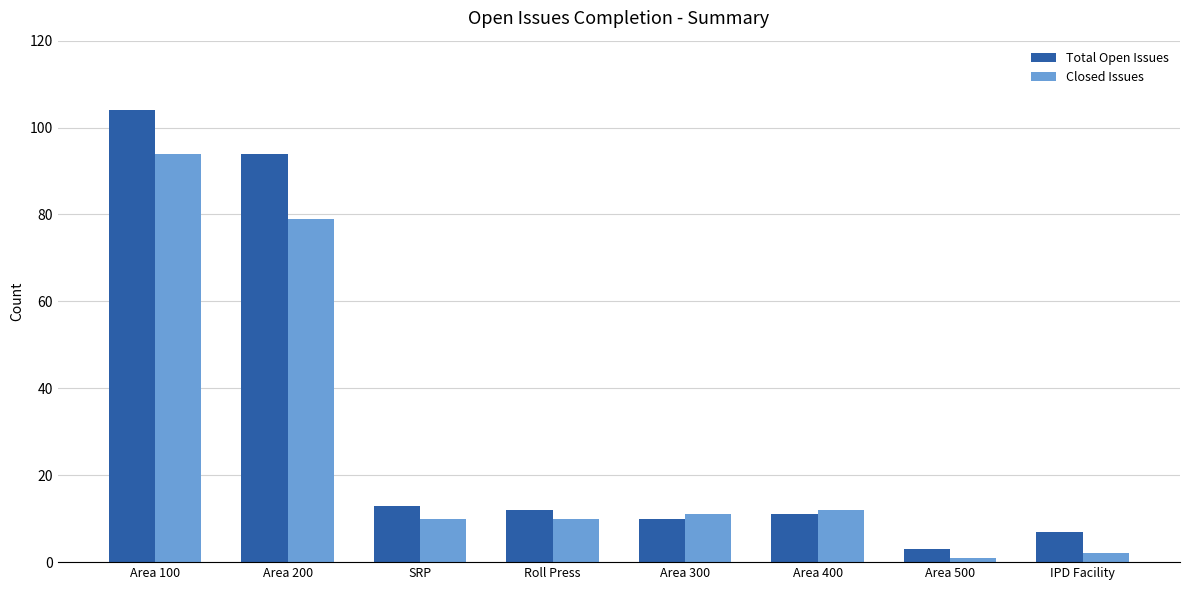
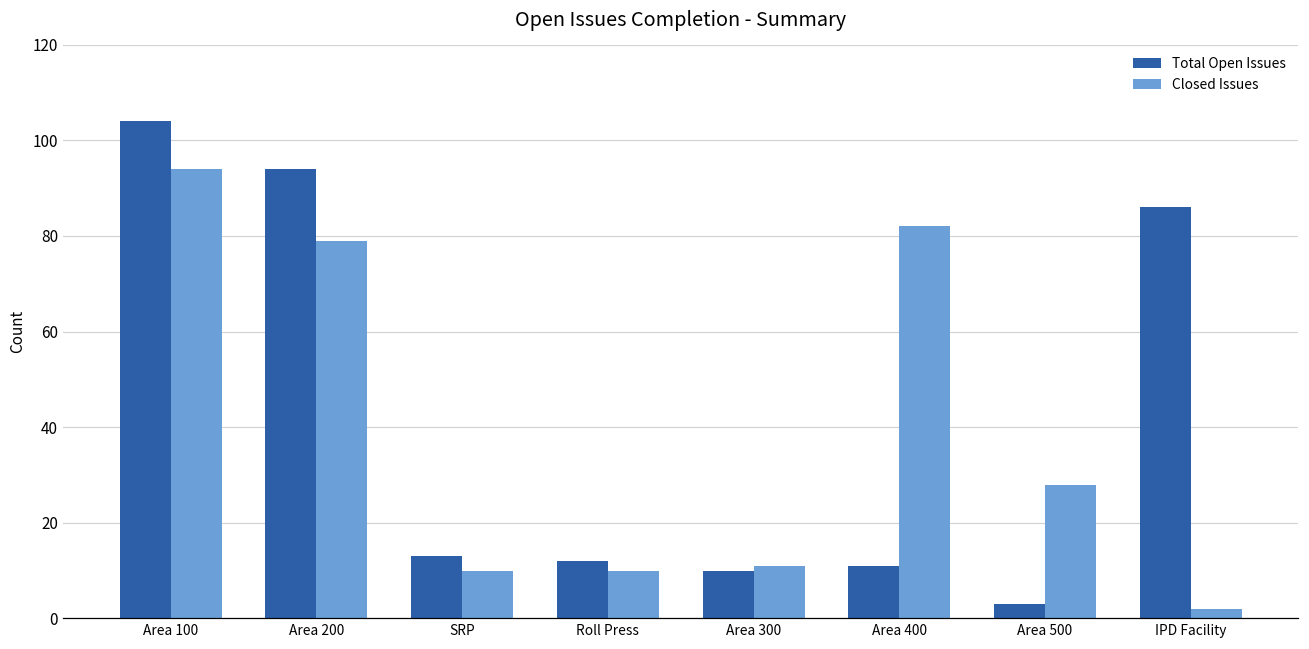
  {
    "Total Open Issues": {
      "Area 100": 104,
      "Area 200": 94,
      "SRP": 13,
      "Roll Press": 12,
      "Area 300": 10,
      "Area 400": 11,
      "Area 500": 3,
-     "IPD Facility": 7
+     "IPD Facility": 86
    },
    "Closed Issues": {
      "Area 100": 94,
      "Area 200": 79,
      "SRP": 10,
      "Roll Press": 10,
      "Area 300": 11,
-     "Area 400": 12,
-     "Area 500": 1,
+     "Area 400": 82,
+     "Area 500": 28,
      "IPD Facility": 2
    }
  }
